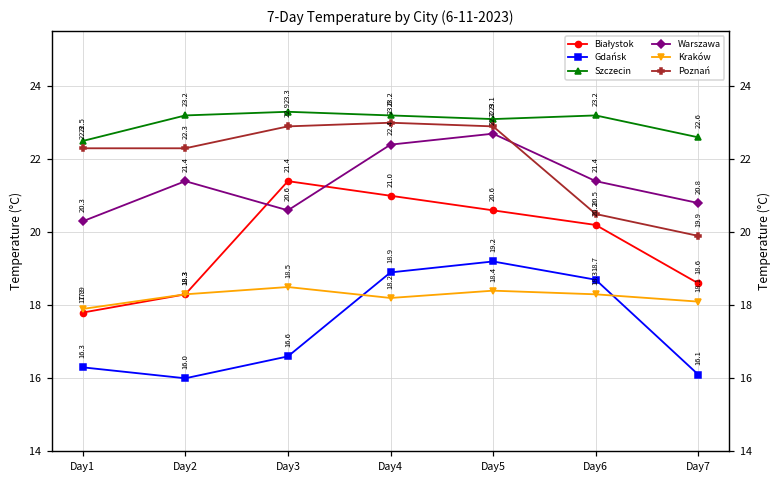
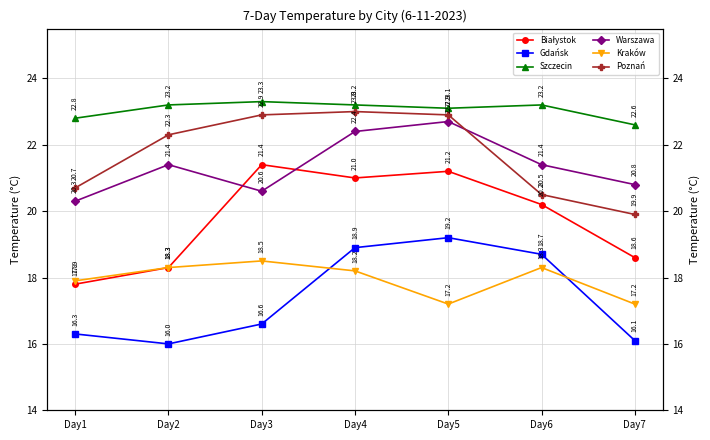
  {
    "Białystok": {
      "Day3": 21.4,
      "Day4": 21.0,
-     "Day5": 20.6,
+     "Day5": 21.2,
      "Day7": 18.6
    },
    "Gdańsk": {
      "Day1": 16.3,
      "Day2": 16.0,
      "Day3": 16.6,
      "Day4": 18.9,
      "Day5": 19.2,
      "Day6": 18.7,
      "Day7": 16.1
    },
    "Szczecin": {
-     "Day1": 22.5,
+     "Day1": 22.8,
      "Day2": 23.2,
      "Day3": 23.3,
      "Day6": 23.2,
      "Day7": 22.6
    },
    "Warszawa": {
      "Day1": 20.3,
      "Day2": 21.4,
      "Day3": 20.6,
      "Day6": 21.4,
      "Day7": 20.8
    },
    "Kraków": {
      "Day3": 18.5,
-     "Day5": 18.4,
-     "Day7": 18.1
+     "Day5": 17.2,
+     "Day7": 17.2
    },
    "Poznań": {
-     "Day1": 22.3,
+     "Day1": 20.7,
      "Day2": 22.3,
      "Day7": 19.9
    }
  }
